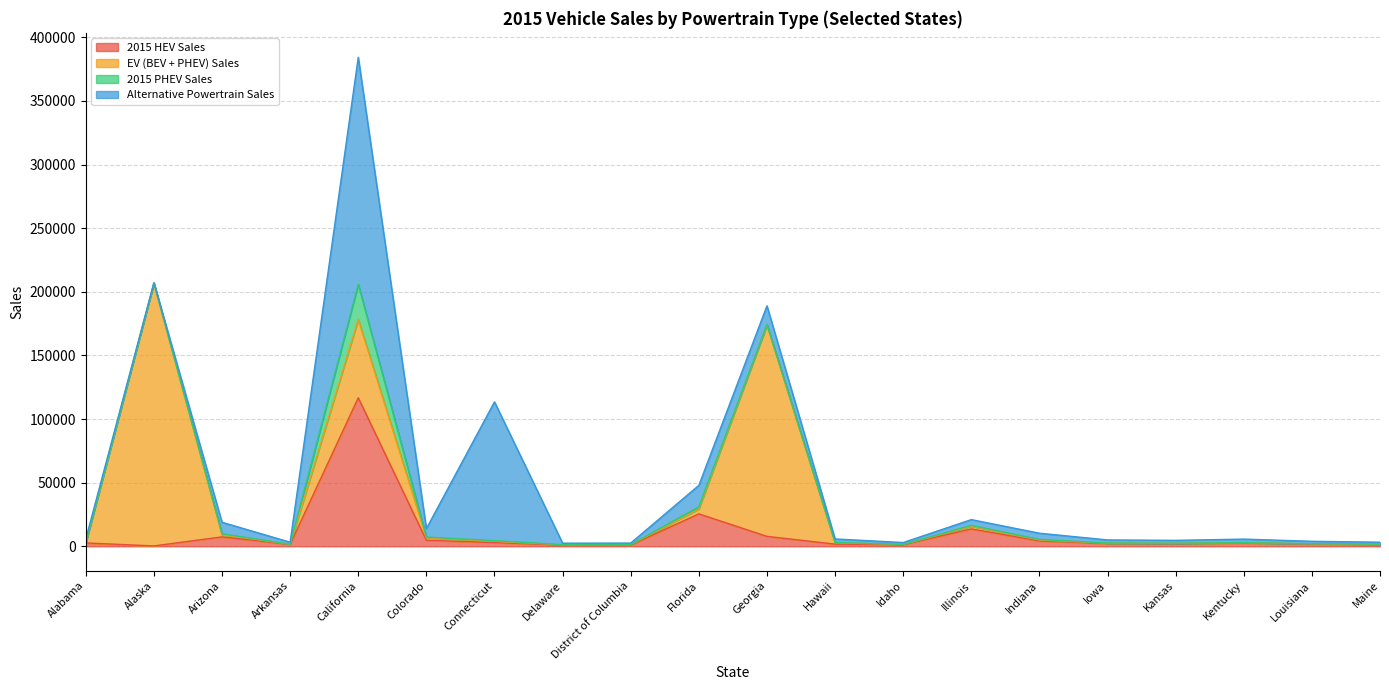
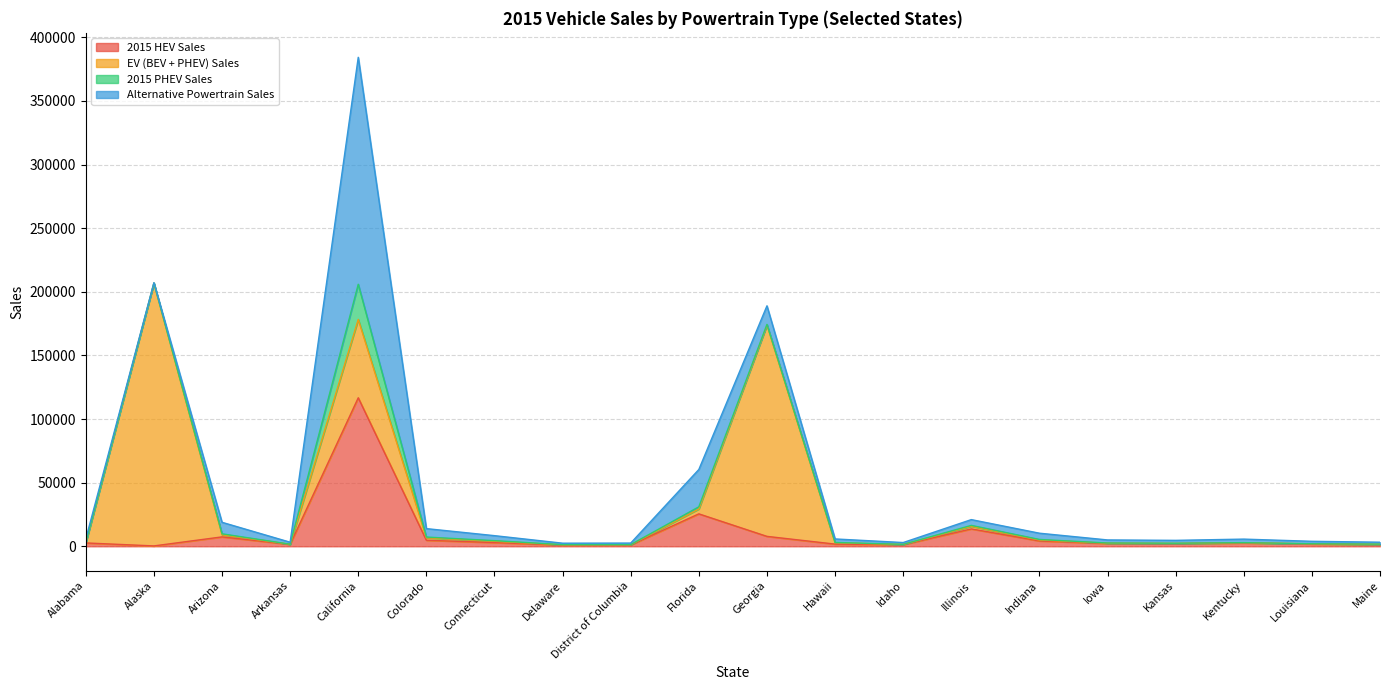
  {
    "2015 HEV Sales": {
      "Alaska": 0,
      "California": 117000,
      "Florida": 25000,
      "Georgia": 8000,
      "Illinois": 14000
    },
    "EV (BEV + PHEV) Sales": {
      "California": 62000
    },
    "2015 PHEV Sales": {
      "California": 28000
    },
    "Alternative Powertrain Sales": {
      "Alabama": 3000,
      "Arizona": 9000,
      "California": 178000,
      "Colorado": 7000,
-     "Connecticut": 109000,
-     "Florida": 17000,
+     "Connecticut": 4000,
+     "Florida": 29000,
      "Georgia": 15000,
      "Hawaii": 3000,
      "Illinois": 5000,
      "Indiana": 5000,
      "Iowa": 2000,
      "Kansas": 2000,
      "Kentucky": 3000
    }
  }
